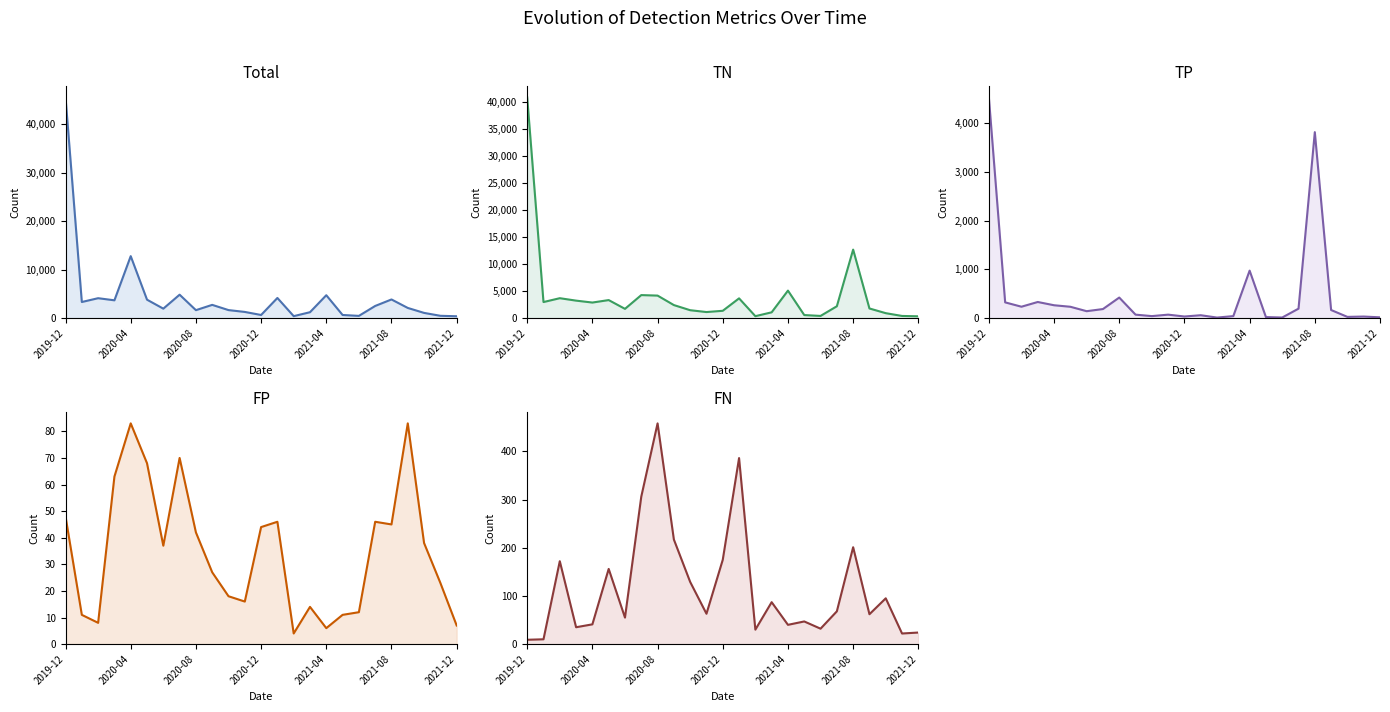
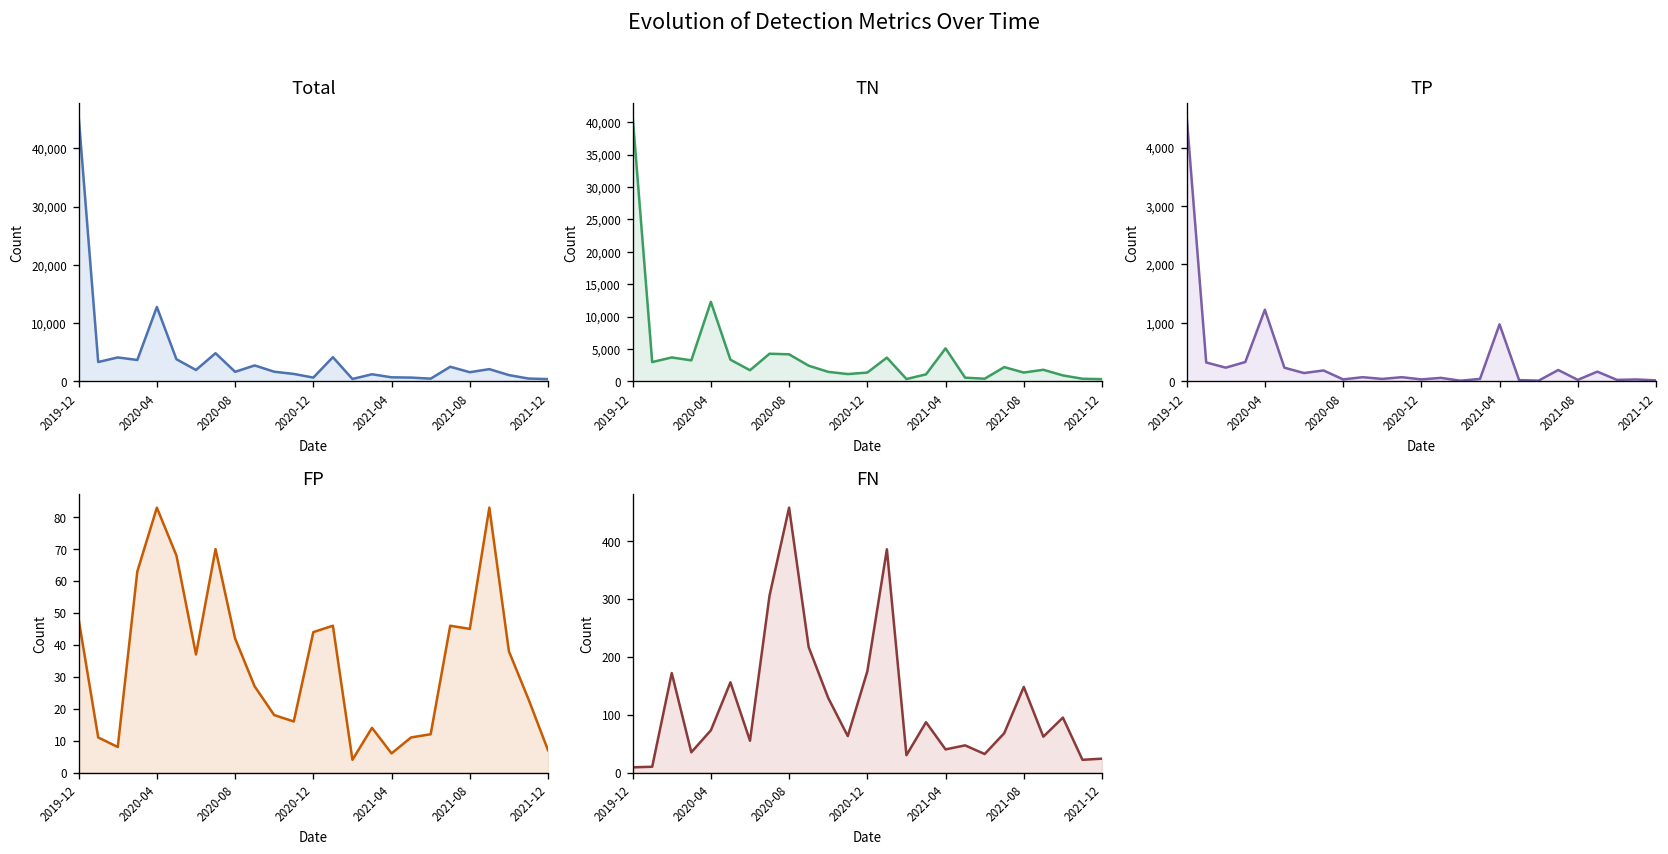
  {
    "Total": {
      "2019-12": "45,000",
      "2020-04": "13,000",
      "2020-08": "2,000",
      "2020-12": "1,000",
-     "2021-04": "5,000",
-     "2021-08": "4,000",
+     "2021-04": "1,000",
+     "2021-08": "2,000",
      "2021-12": "0"
    },
    "TN": {
      "2019-12": "41,000",
-     "2020-04": "3,000",
+     "2020-04": "12,000",
      "2020-08": "4,000",
      "2020-12": "1,000",
      "2021-04": "5,000",
-     "2021-08": "13,000",
+     "2021-08": "1,000",
      "2021-12": "0"
    },
    "TP": {
      "2019-12": "4,500",
-     "2020-04": "300",
-     "2020-08": "400",
+     "2020-04": "1,200",
+     "2020-08": "0",
      "2020-12": "0",
      "2021-04": "1,000",
-     "2021-08": "3,800",
+     "2021-08": "0",
      "2021-12": "0"
    },
    "FP": {
      "2019-12": "48",
      "2020-04": "83",
      "2020-08": "42",
      "2020-12": "44",
      "2021-04": "6",
      "2021-08": "45",
      "2021-12": "7"
    },
    "FN": {
      "2019-12": "10",
-     "2020-04": "40",
+     "2020-04": "70",
      "2020-08": "460",
      "2020-12": "180",
      "2021-04": "40",
-     "2021-08": "200",
+     "2021-08": "150",
      "2021-12": "20"
    }
  }
